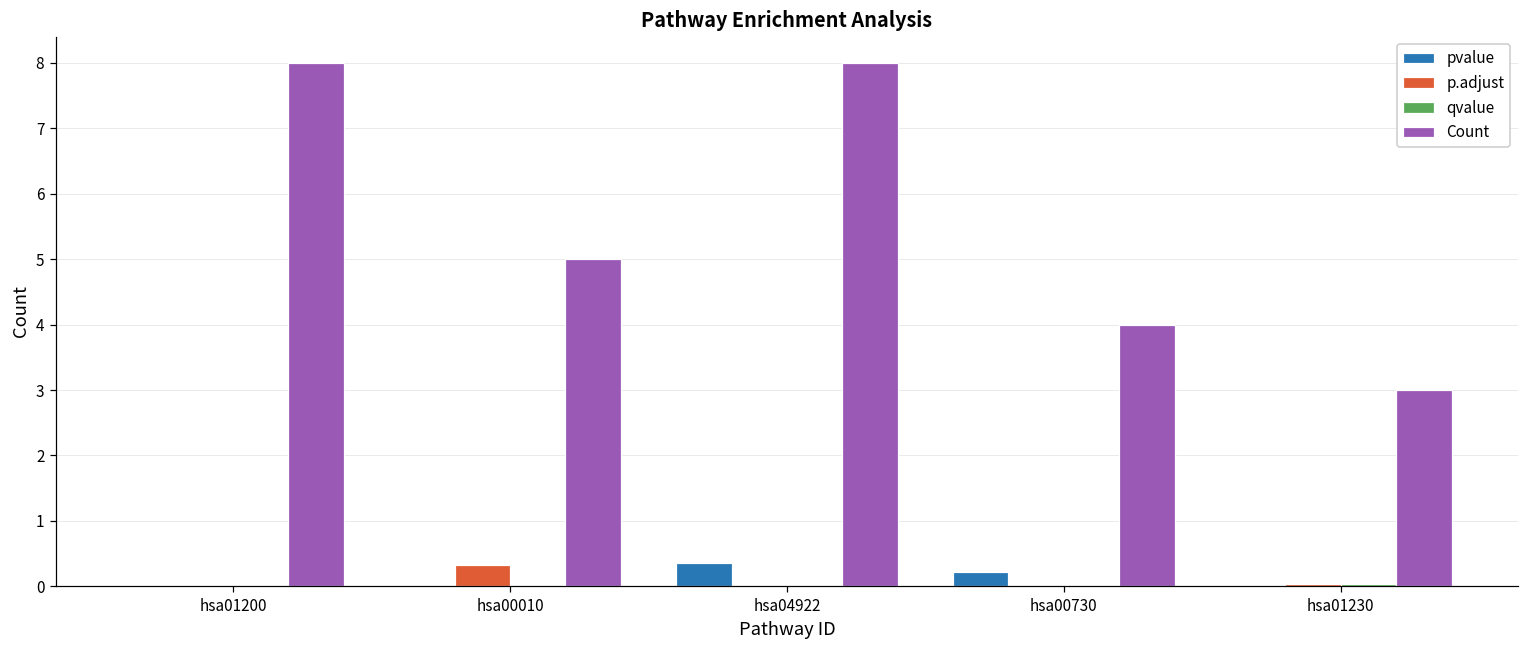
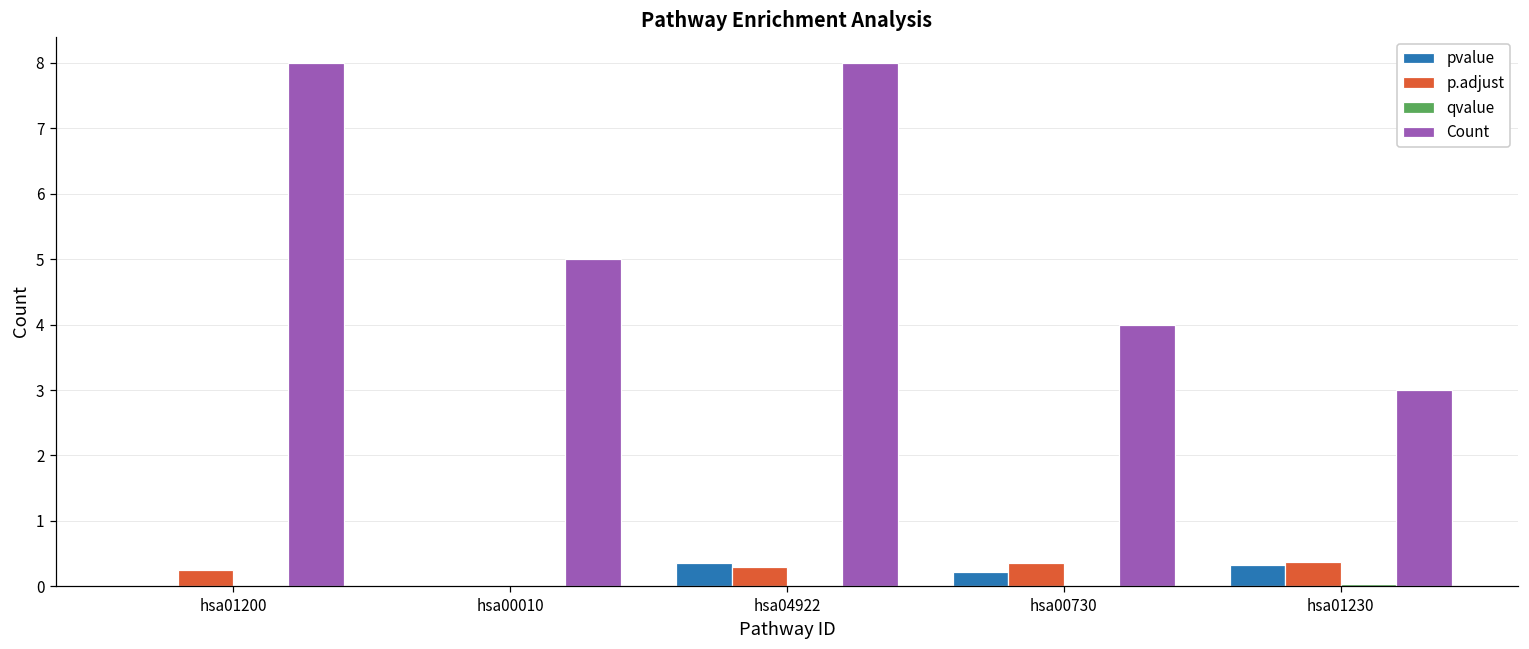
  {
    "pvalue": {
      "hsa04922": 0.4,
      "hsa00730": 0.2,
-     "hsa01230": 0.0
+     "hsa01230": 0.3
    },
    "p.adjust": {
-     "hsa01200": 0.0,
-     "hsa00010": 0.3,
-     "hsa04922": 0.0,
-     "hsa00730": 0.0,
-     "hsa01230": 0.0
+     "hsa01200": 0.2,
+     "hsa00010": 0.0,
+     "hsa04922": 0.3,
+     "hsa00730": 0.4,
+     "hsa01230": 0.4
    },
    "Count": {
      "hsa01200": 8.0,
      "hsa00010": 5.0,
      "hsa04922": 8.0,
      "hsa00730": 4.0,
      "hsa01230": 3.0
    }
  }
